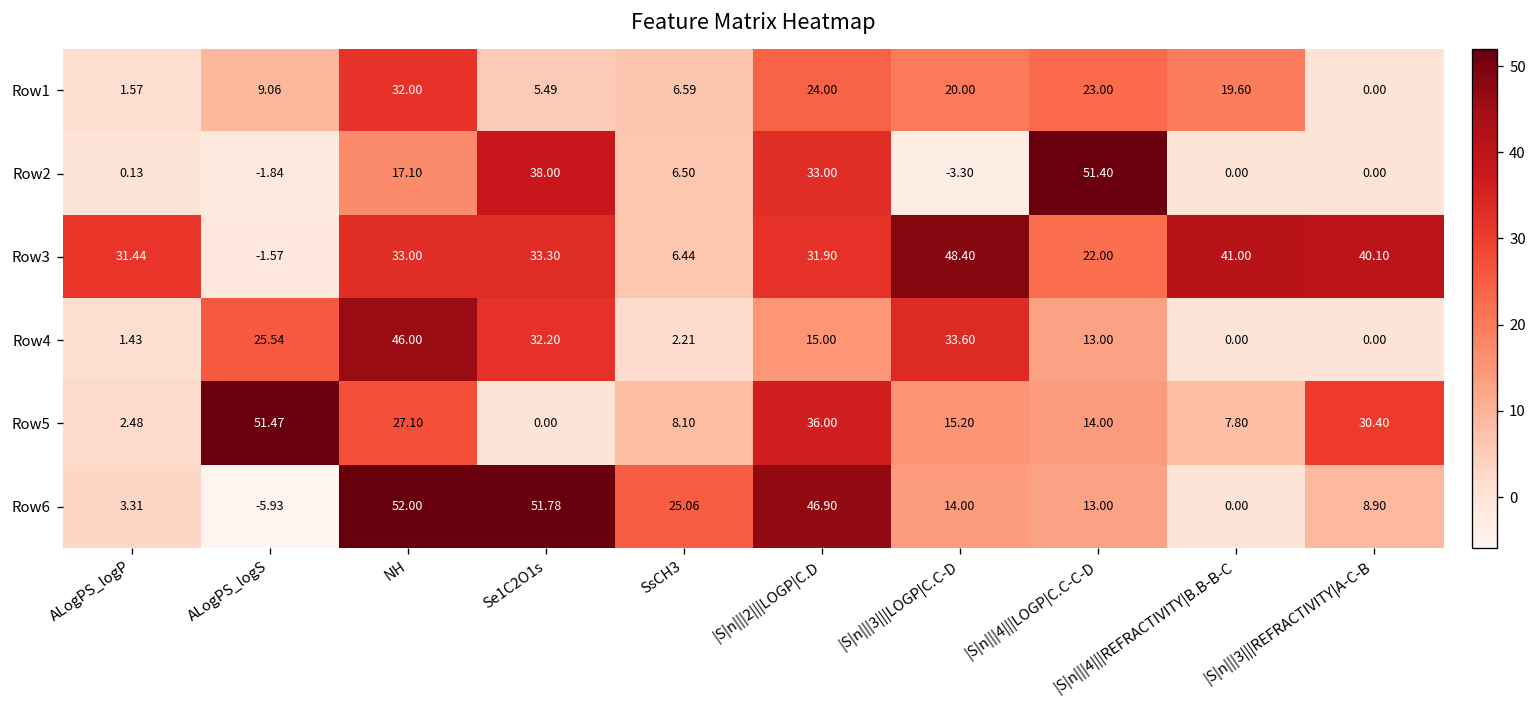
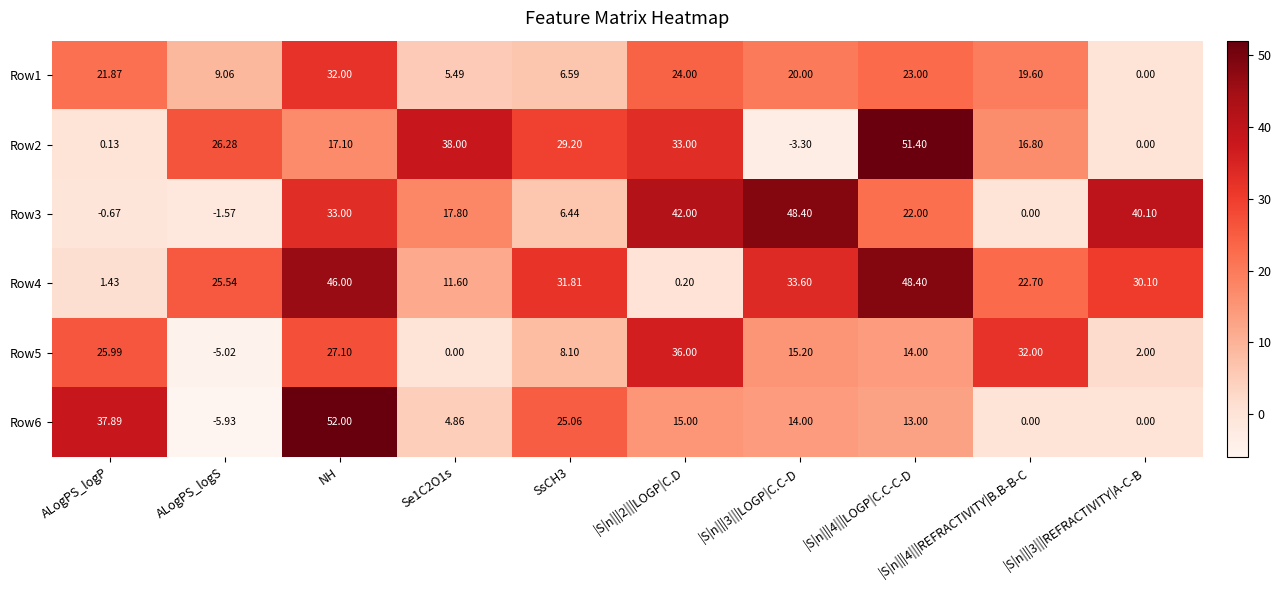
  {
    "Row1": {
-     "ALogPS_logP": 1.57,
+     "ALogPS_logP": 21.87,
      "ALogPS_logS": 9.06,
      "NH": 32.00,
      "Se1C2O1s": 5.49,
      "SsCH3": 6.59,
      "|S|n|||2|||LOGP|C.D": 24.00,
      "|S|n|||3|||LOGP|C.C-D": 20.00,
      "|S|n|||4|||LOGP|C.C-C-D": 23.00,
      "|S|n|||4|||REFRACTIVITY|B.B-B-C": 19.60,
      "|S|n|||3|||REFRACTIVITY|A-C-B": 0.00
    },
    "Row2": {
      "ALogPS_logP": 0.13,
-     "ALogPS_logS": -1.84,
+     "ALogPS_logS": 26.28,
      "NH": 17.10,
      "Se1C2O1s": 38.00,
-     "SsCH3": 6.50,
+     "SsCH3": 29.20,
      "|S|n|||2|||LOGP|C.D": 33.00,
      "|S|n|||3|||LOGP|C.C-D": -3.30,
      "|S|n|||4|||LOGP|C.C-C-D": 51.40,
-     "|S|n|||4|||REFRACTIVITY|B.B-B-C": 0.00,
+     "|S|n|||4|||REFRACTIVITY|B.B-B-C": 16.80,
      "|S|n|||3|||REFRACTIVITY|A-C-B": 0.00
    },
    "Row3": {
-     "ALogPS_logP": 31.44,
+     "ALogPS_logP": -0.67,
      "ALogPS_logS": -1.57,
      "NH": 33.00,
-     "Se1C2O1s": 33.30,
+     "Se1C2O1s": 17.80,
      "SsCH3": 6.44,
-     "|S|n|||2|||LOGP|C.D": 31.90,
+     "|S|n|||2|||LOGP|C.D": 42.00,
      "|S|n|||3|||LOGP|C.C-D": 48.40,
      "|S|n|||4|||LOGP|C.C-C-D": 22.00,
-     "|S|n|||4|||REFRACTIVITY|B.B-B-C": 41.00,
+     "|S|n|||4|||REFRACTIVITY|B.B-B-C": 0.00,
      "|S|n|||3|||REFRACTIVITY|A-C-B": 40.10
    },
    "Row4": {
      "ALogPS_logP": 1.43,
      "ALogPS_logS": 25.54,
      "NH": 46.00,
-     "Se1C2O1s": 32.20,
-     "SsCH3": 2.21,
-     "|S|n|||2|||LOGP|C.D": 15.00,
+     "Se1C2O1s": 11.60,
+     "SsCH3": 31.81,
+     "|S|n|||2|||LOGP|C.D": 0.20,
      "|S|n|||3|||LOGP|C.C-D": 33.60,
-     "|S|n|||4|||LOGP|C.C-C-D": 13.00,
-     "|S|n|||4|||REFRACTIVITY|B.B-B-C": 0.00,
-     "|S|n|||3|||REFRACTIVITY|A-C-B": 0.00
+     "|S|n|||4|||LOGP|C.C-C-D": 48.40,
+     "|S|n|||4|||REFRACTIVITY|B.B-B-C": 22.70,
+     "|S|n|||3|||REFRACTIVITY|A-C-B": 30.10
    },
    "Row5": {
-     "ALogPS_logP": 2.48,
-     "ALogPS_logS": 51.47,
+     "ALogPS_logP": 25.99,
+     "ALogPS_logS": -5.02,
      "NH": 27.10,
      "Se1C2O1s": 0.00,
      "SsCH3": 8.10,
      "|S|n|||2|||LOGP|C.D": 36.00,
      "|S|n|||3|||LOGP|C.C-D": 15.20,
      "|S|n|||4|||LOGP|C.C-C-D": 14.00,
-     "|S|n|||4|||REFRACTIVITY|B.B-B-C": 7.80,
-     "|S|n|||3|||REFRACTIVITY|A-C-B": 30.40
+     "|S|n|||4|||REFRACTIVITY|B.B-B-C": 32.00,
+     "|S|n|||3|||REFRACTIVITY|A-C-B": 2.00
    },
    "Row6": {
-     "ALogPS_logP": 3.31,
+     "ALogPS_logP": 37.89,
      "ALogPS_logS": -5.93,
      "NH": 52.00,
-     "Se1C2O1s": 51.78,
+     "Se1C2O1s": 4.86,
      "SsCH3": 25.06,
-     "|S|n|||2|||LOGP|C.D": 46.90,
+     "|S|n|||2|||LOGP|C.D": 15.00,
      "|S|n|||3|||LOGP|C.C-D": 14.00,
      "|S|n|||4|||LOGP|C.C-C-D": 13.00,
      "|S|n|||4|||REFRACTIVITY|B.B-B-C": 0.00,
-     "|S|n|||3|||REFRACTIVITY|A-C-B": 8.90
+     "|S|n|||3|||REFRACTIVITY|A-C-B": 0.00
    }
  }
